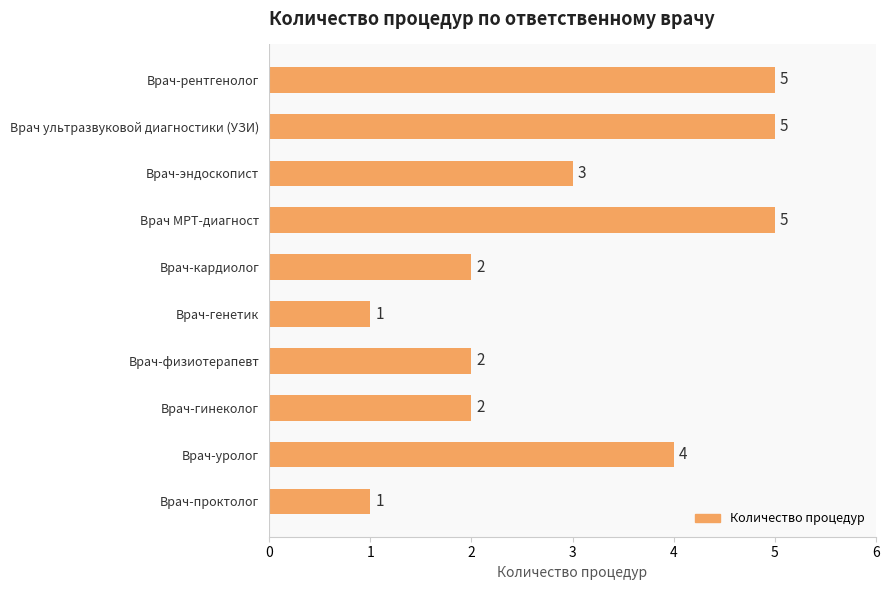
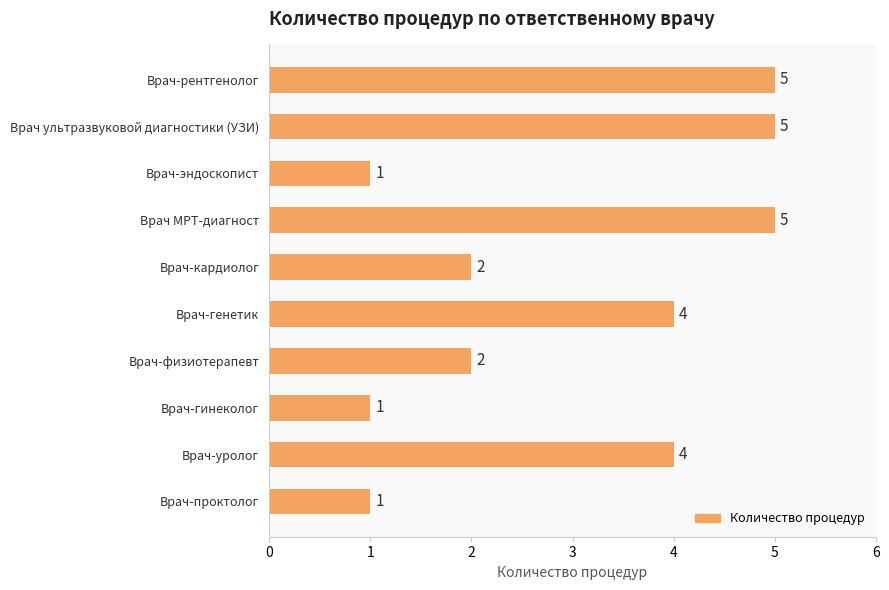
  {
    "Врач-рентгенолог": 5,
    "Врач ультразвуковой диагностики (УЗИ)": 5,
-   "Врач-эндоскопист": 3,
+   "Врач-эндоскопист": 1,
    "Врач МРТ-диагност": 5,
    "Врач-кардиолог": 2,
-   "Врач-генетик": 1,
+   "Врач-генетик": 4,
    "Врач-физиотерапевт": 2,
-   "Врач-гинеколог": 2,
+   "Врач-гинеколог": 1,
    "Врач-уролог": 4,
    "Врач-проктолог": 1
  }
